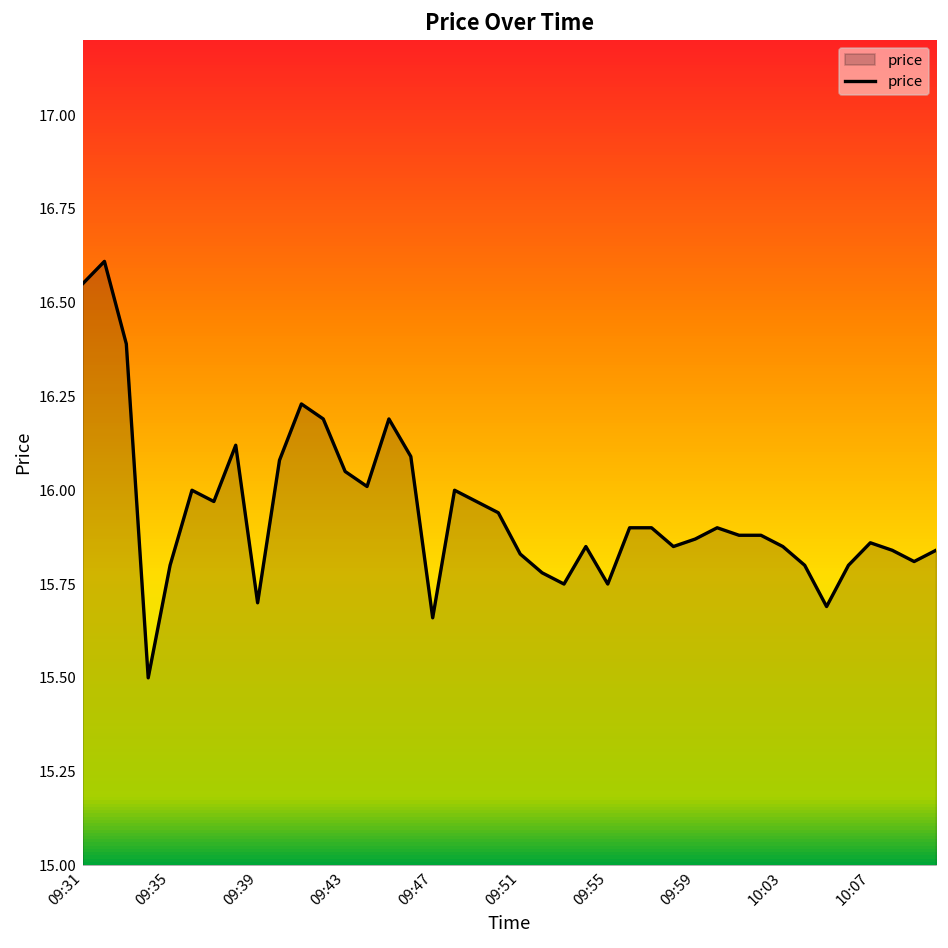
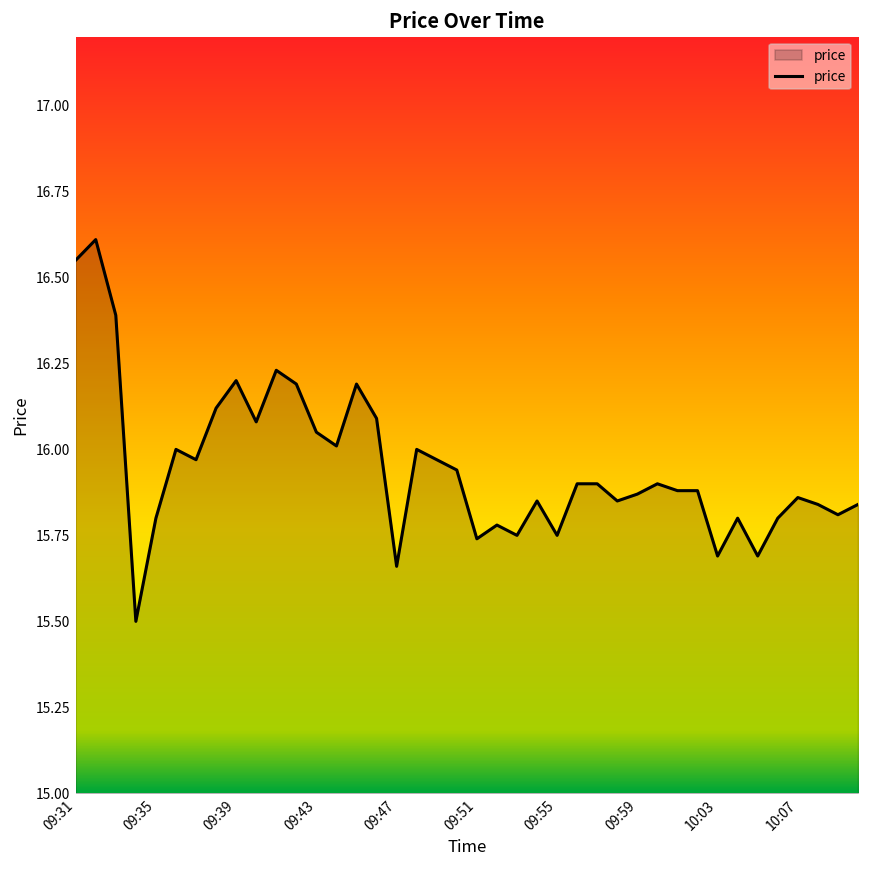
  {
    "09:31": 16.55,
    "09:35": 15.80,
-   "09:39": 15.7,
+   "09:39": 16.2,
    "09:43": 16.05,
    "09:47": 15.66,
-   "09:51": 15.83,
+   "09:51": 15.74,
    "09:55": 15.75,
    "09:59": 15.87,
-   "10:03": 15.85,
+   "10:03": 15.69,
    "10:07": 15.86
  }
